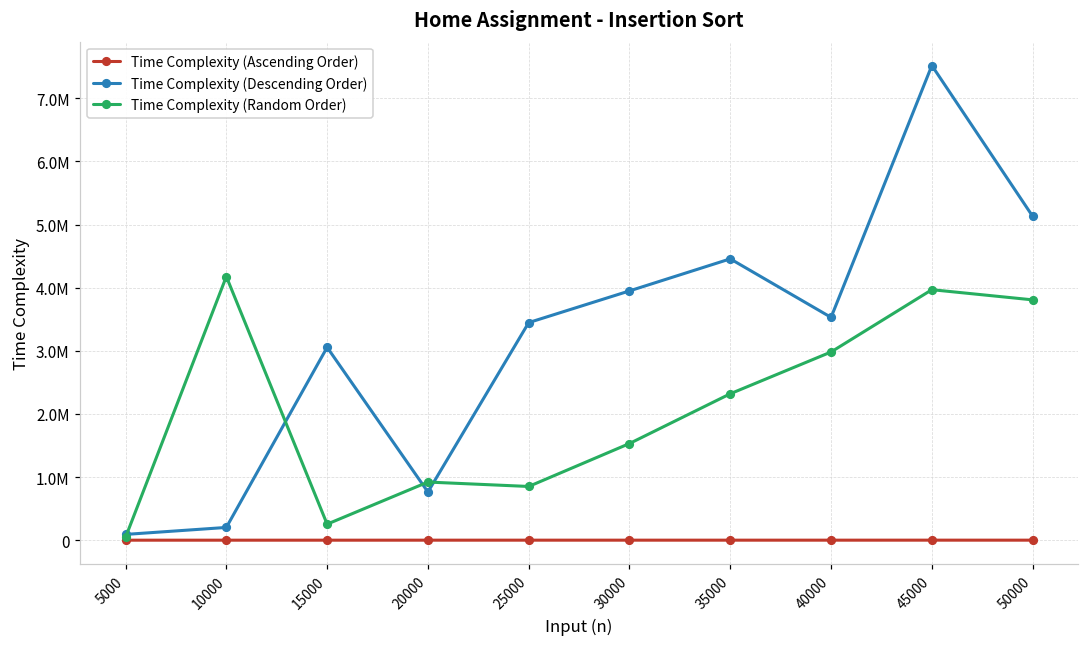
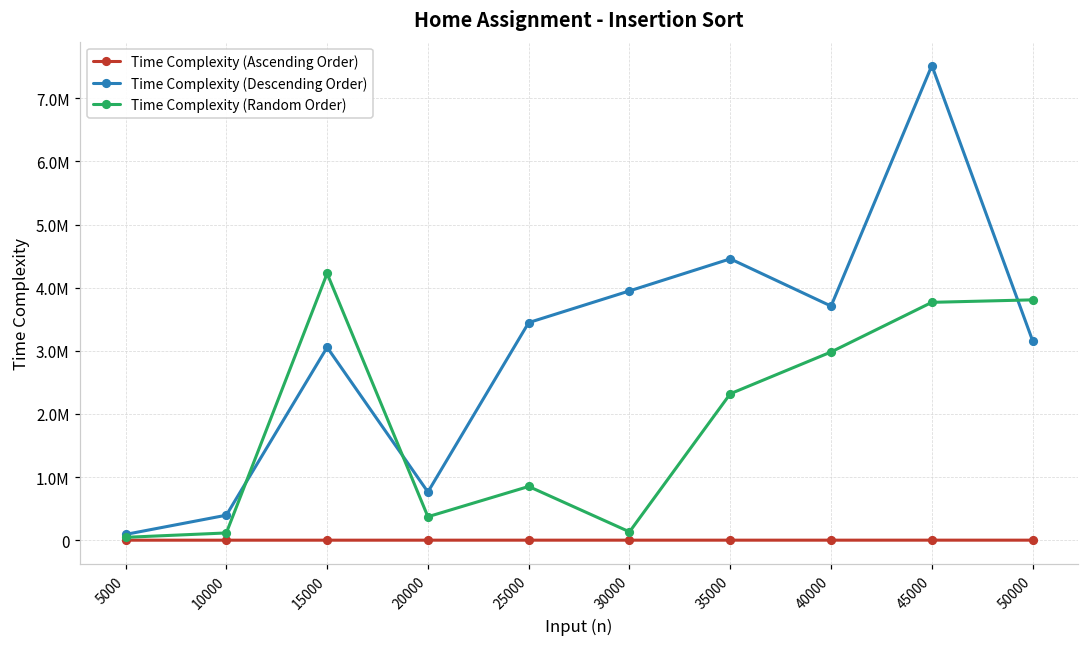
  {
    "Time Complexity (Ascending Order)": {
      "5000": 0,
      "10000": 0,
      "15000": 0,
      "20000": 0,
      "25000": 0,
      "30000": 0,
      "35000": 0,
      "40000": 0,
      "45000": 0,
      "50000": 0
    },
    "Time Complexity (Descending Order)": {
      "5000": 100000,
-     "10000": 200000,
+     "10000": 400000,
      "15000": 3100000,
      "20000": 800000,
      "25000": 3400000,
      "30000": 3900000,
      "35000": 4500000,
-     "40000": 3500000,
+     "40000": 3700000,
      "45000": 7500000,
-     "50000": 5100000
+     "50000": 3200000
    },
    "Time Complexity (Random Order)": {
      "5000": 0,
-     "10000": 4200000,
-     "15000": 300000,
-     "20000": 900000,
+     "10000": 100000,
+     "15000": 4200000,
+     "20000": 400000,
      "25000": 900000,
-     "30000": 1500000,
+     "30000": 100000,
      "35000": 2300000,
      "40000": 3000000,
-     "45000": 4000000,
+     "45000": 3800000,
      "50000": 3800000
    }
  }
